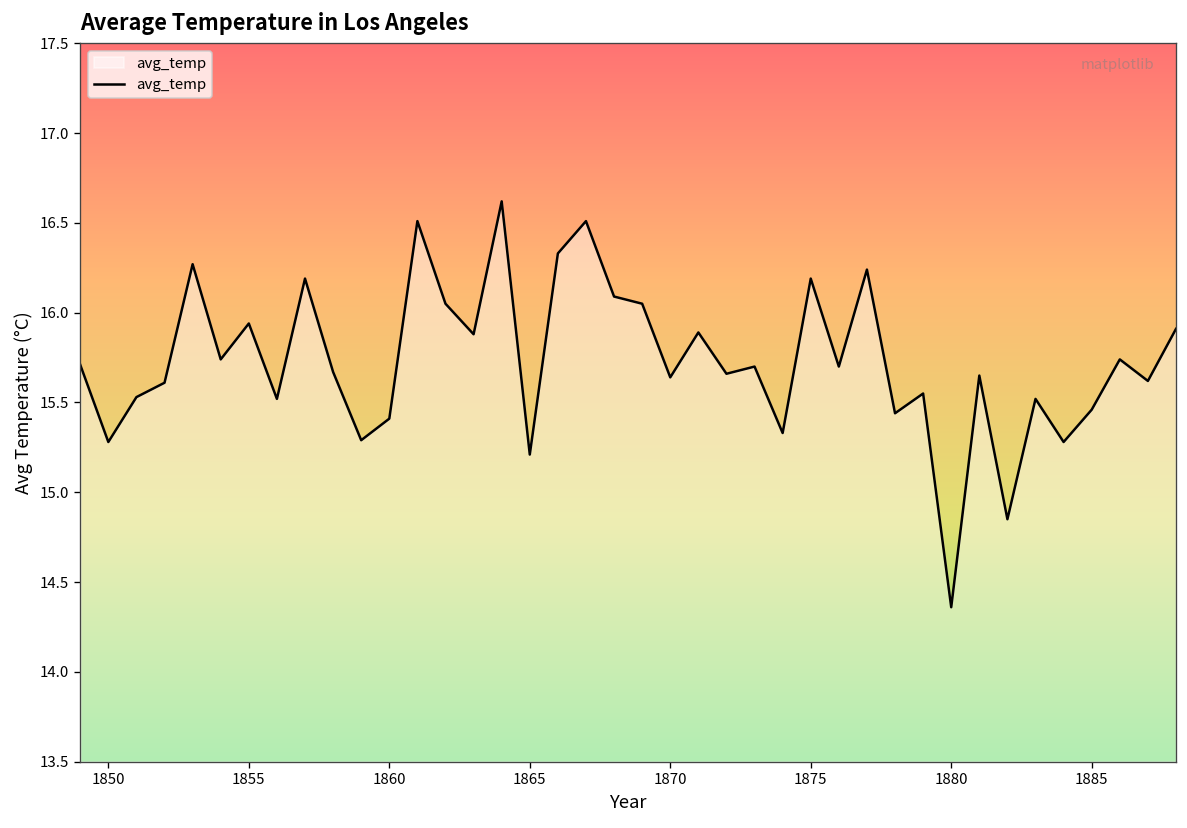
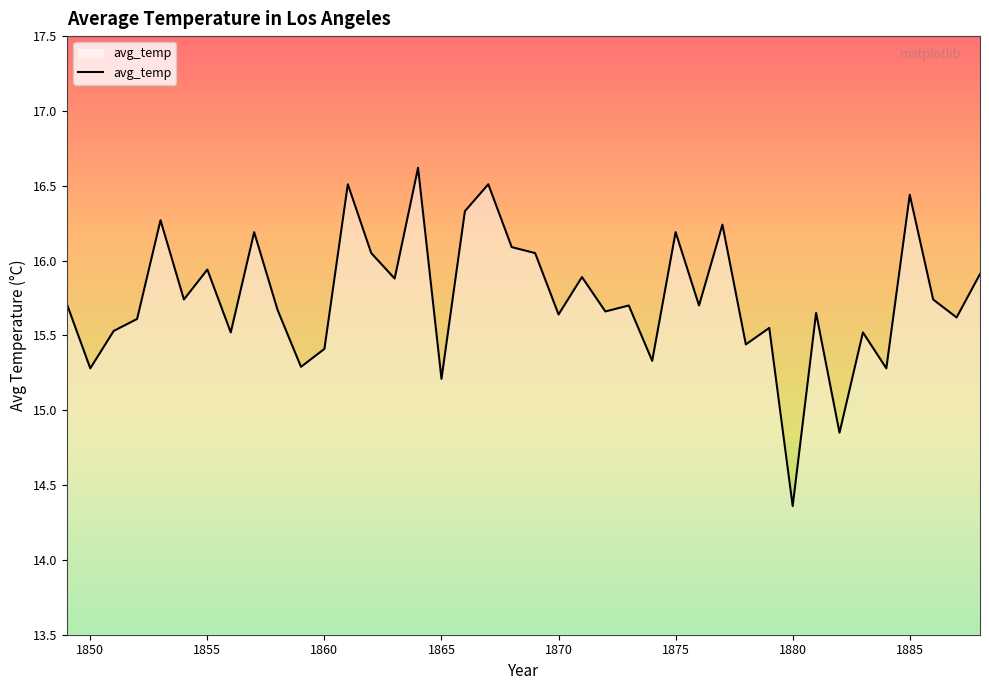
  {
    "1850": 15.28,
    "1855": 15.94,
    "1860": 15.41,
    "1865": 15.21,
    "1870": 15.64,
    "1875": 16.19,
    "1880": 14.36,
-   "1885": 15.46
+   "1885": 16.44
  }
